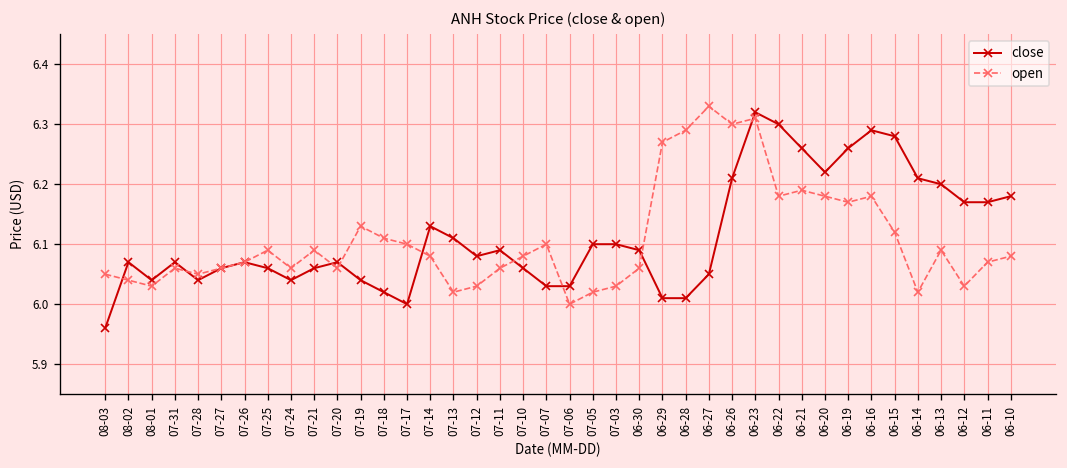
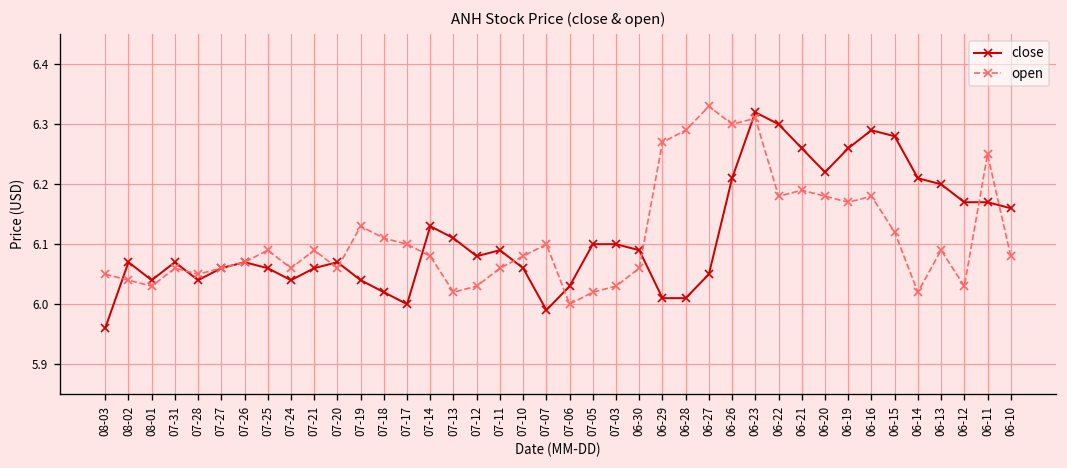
  {
    "close": {
      "08-03": 5.96,
      "08-02": 6.07,
      "08-01": 6.04,
      "07-31": 6.07,
      "07-28": 6.04,
      "07-25": 6.06,
      "07-24": 6.04,
      "07-21": 6.06,
      "07-20": 6.07,
      "07-19": 6.04,
      "07-18": 6.02,
      "07-17": 6.00,
      "07-14": 6.13,
      "07-13": 6.11,
      "07-12": 6.08,
      "07-11": 6.09,
      "07-10": 6.06,
-     "07-07": 6.03,
+     "07-07": 5.99,
      "07-06": 6.03,
      "07-05": 6.10,
      "07-03": 6.10,
      "06-30": 6.09,
      "06-29": 6.01,
      "06-28": 6.01,
      "06-27": 6.05,
      "06-26": 6.21,
      "06-23": 6.32,
      "06-22": 6.30,
      "06-21": 6.26,
      "06-20": 6.22,
      "06-19": 6.26,
      "06-16": 6.29,
      "06-15": 6.28,
      "06-14": 6.21,
      "06-13": 6.20,
      "06-12": 6.17,
      "06-11": 6.17,
-     "06-10": 6.18
+     "06-10": 6.16
    },
    "open": {
      "08-03": 6.05,
      "08-02": 6.04,
      "08-01": 6.03,
      "07-31": 6.06,
      "07-28": 6.05,
      "07-25": 6.09,
      "07-24": 6.06,
      "07-21": 6.09,
      "07-20": 6.06,
      "07-19": 6.13,
      "07-18": 6.11,
      "07-17": 6.10,
      "07-14": 6.08,
      "07-13": 6.02,
      "07-12": 6.03,
      "07-11": 6.06,
      "07-10": 6.08,
      "07-07": 6.10,
      "07-06": 6.00,
      "07-05": 6.02,
      "07-03": 6.03,
      "06-30": 6.06,
      "06-29": 6.27,
      "06-28": 6.29,
      "06-27": 6.33,
      "06-26": 6.30,
      "06-23": 6.31,
      "06-22": 6.18,
      "06-21": 6.19,
      "06-20": 6.18,
      "06-19": 6.17,
      "06-16": 6.18,
      "06-15": 6.12,
      "06-14": 6.02,
      "06-13": 6.09,
      "06-12": 6.03,
-     "06-11": 6.07,
+     "06-11": 6.25,
      "06-10": 6.08
    }
  }
